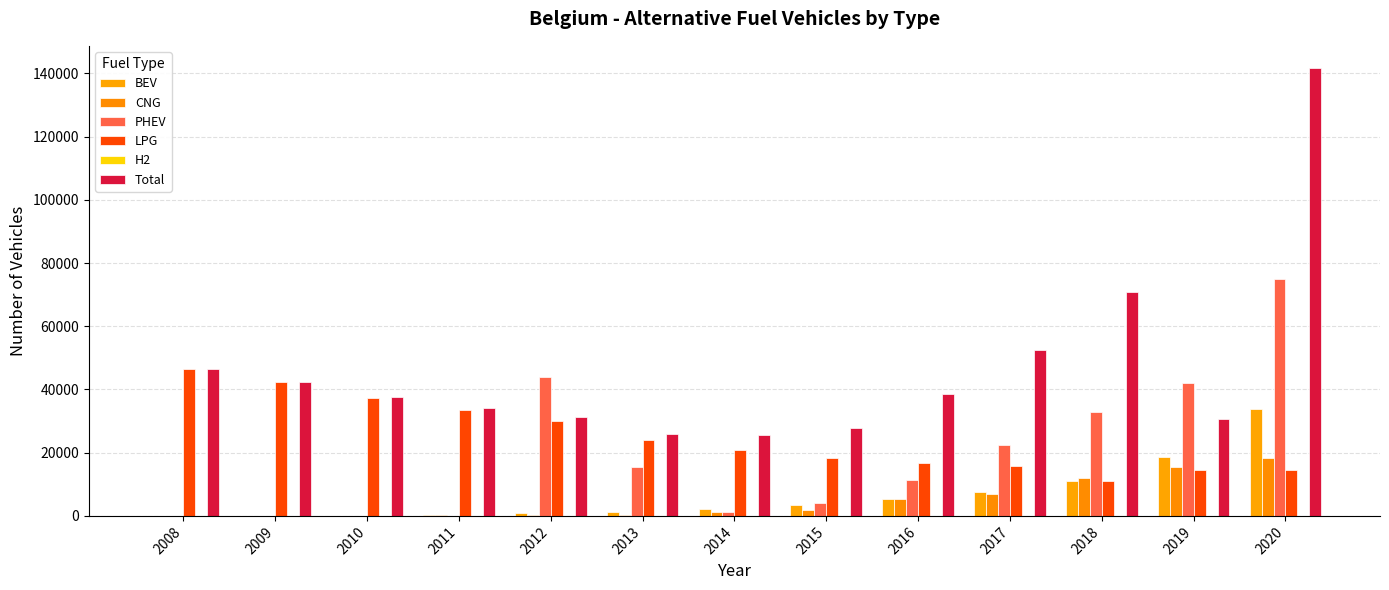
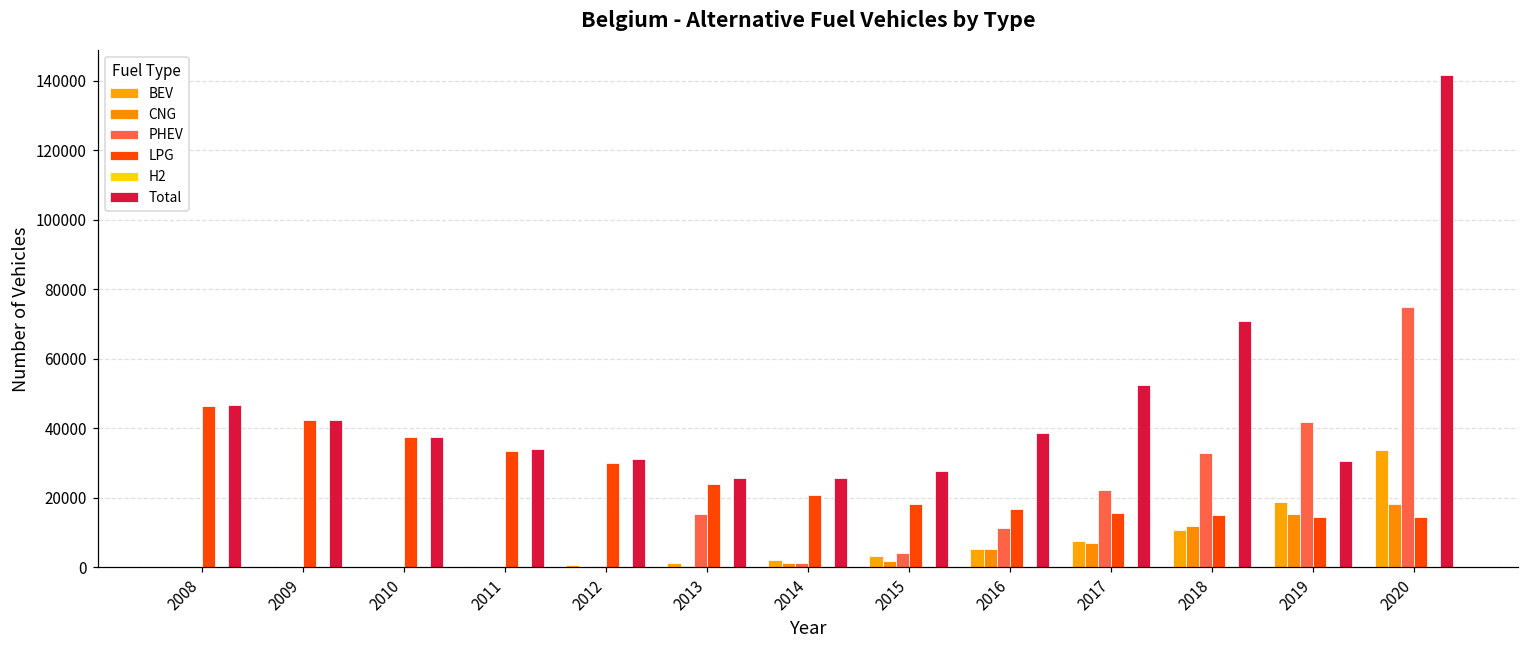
  {
    "PHEV": {
      "2008": 0,
      "2009": 0,
      "2010": 0,
-     "2012": 44000,
+     "2012": 0,
      "2013": 15000,
      "2014": 1000,
      "2015": 4000,
      "2016": 11000,
      "2017": 22000,
      "2018": 33000,
      "2019": 42000,
      "2020": 75000
    },
    "LPG": {
      "2008": 47000,
      "2009": 42000,
      "2010": 37000,
      "2011": 34000,
      "2012": 30000,
      "2013": 24000,
      "2014": 21000,
      "2015": 18000,
      "2016": 17000,
      "2017": 16000,
-     "2018": 11000,
+     "2018": 15000,
      "2019": 14000,
      "2020": 15000
    },
    "Total": {
      "2008": 47000,
      "2009": 42000,
      "2010": 38000,
      "2011": 34000,
      "2012": 31000,
      "2013": 26000,
      "2014": 26000,
      "2015": 28000,
      "2016": 39000,
      "2017": 53000,
      "2018": 71000,
      "2019": 31000,
      "2020": 142000
    }
  }
